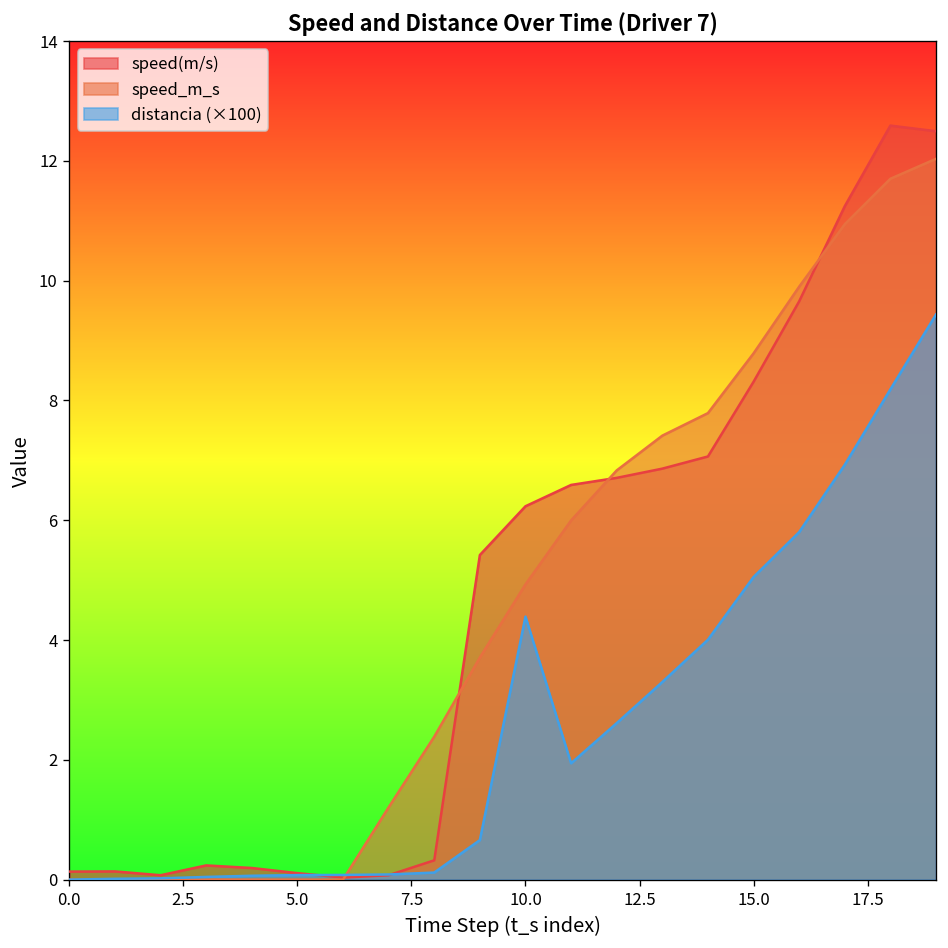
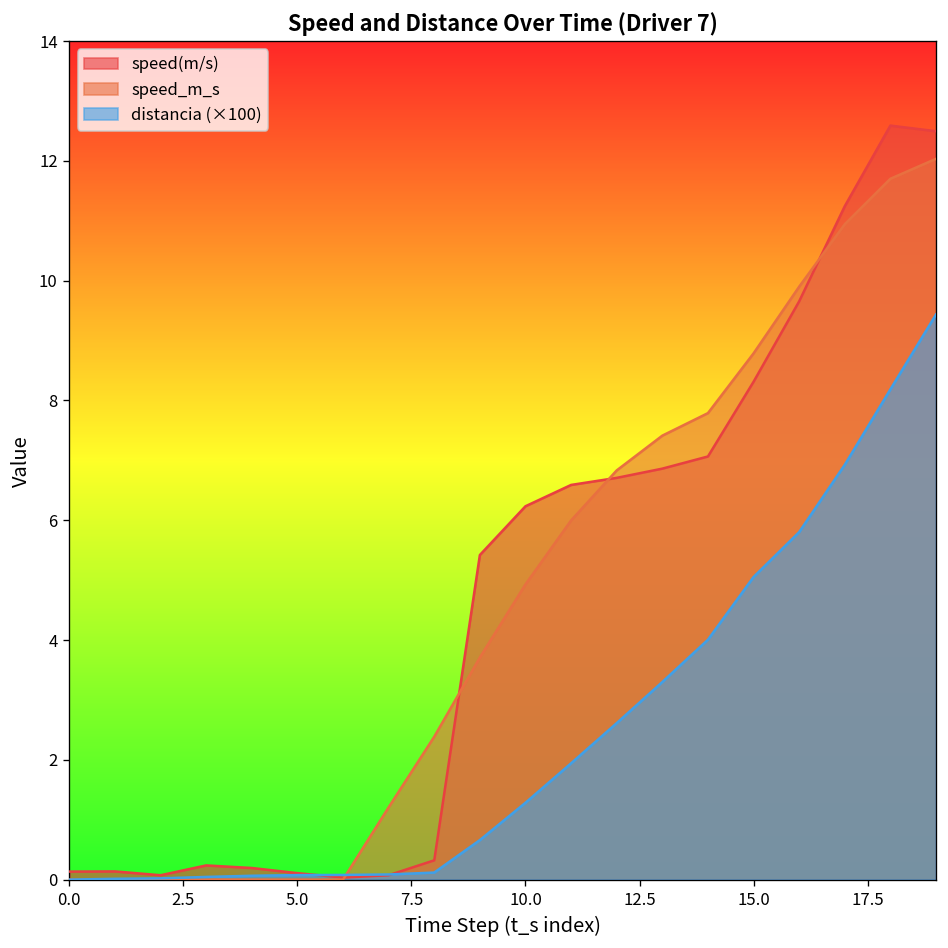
  {
    "distancia (×100)": {
-     "10.0": 4.4,
+     "10.0": 1.3,
      "15.0": 5.1
    }
  }
